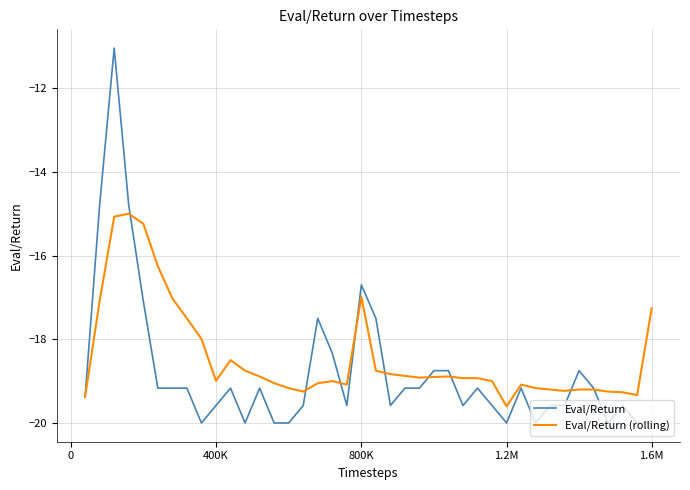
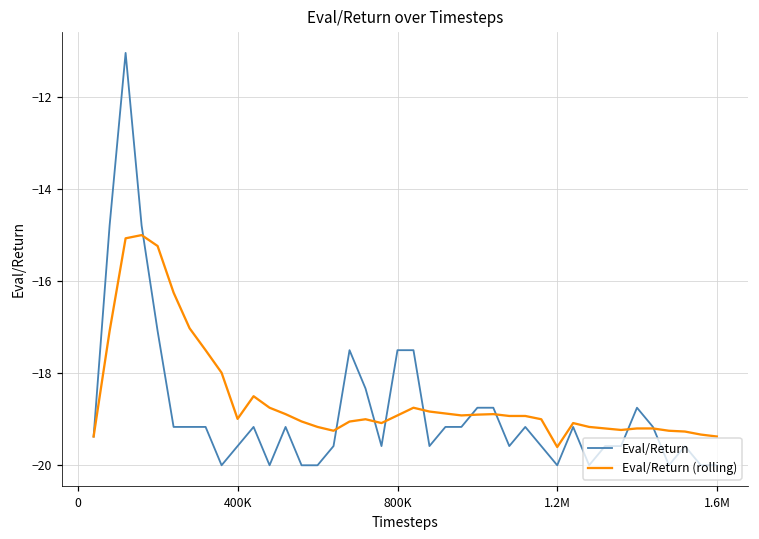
  {
    "Eval/Return": {
      "400K": -19.6,
-     "800K": -16.7,
+     "800K": -17.5,
      "1.2M": -20.0
    },
    "Eval/Return (rolling)": {
      "400K": -19.0,
-     "800K": -17.0,
+     "800K": -18.9,
      "1.2M": -19.6,
-     "1.6M": -17.3
+     "1.6M": -19.4
    }
  }
